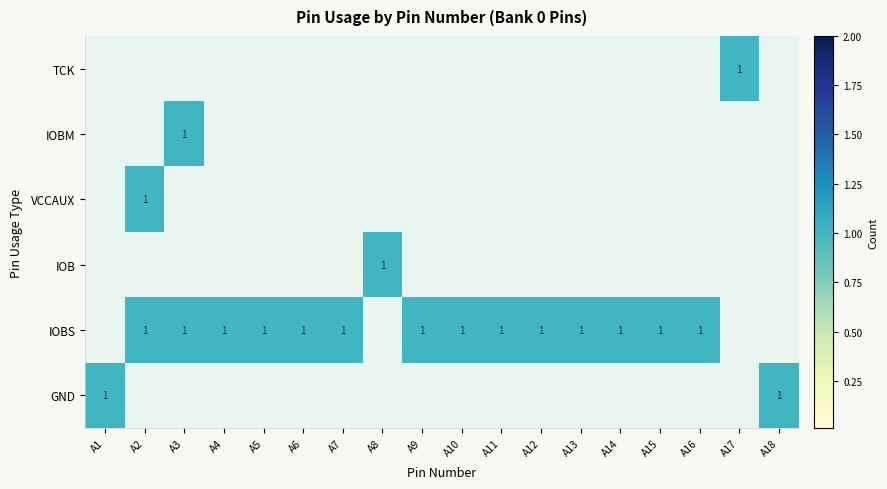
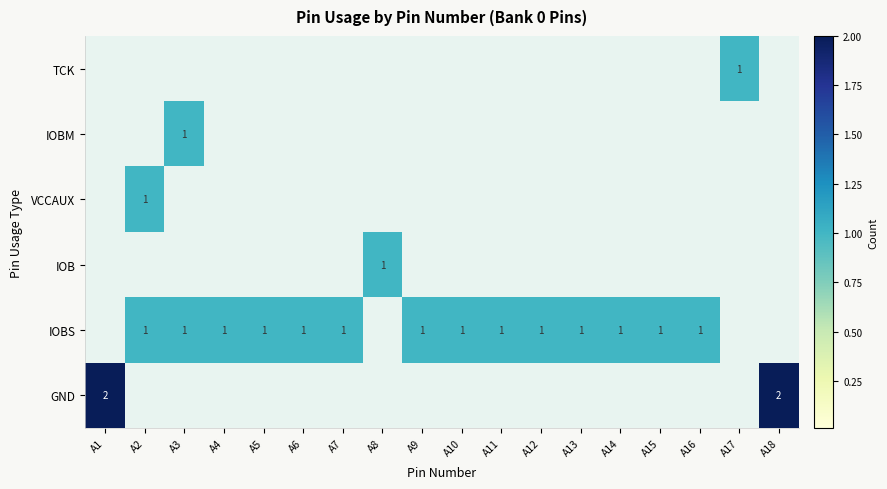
  {
    "TCK": {
      "A17": 1
    },
    "IOBM": {
      "A3": 1
    },
    "VCCAUX": {
      "A2": 1
    },
    "IOB": {
      "A8": 1
    },
    "IOBS": {
      "A2": 1,
      "A3": 1,
      "A4": 1,
      "A5": 1,
      "A6": 1,
      "A7": 1,
      "A9": 1,
      "A10": 1,
      "A11": 1,
      "A12": 1,
      "A13": 1,
      "A14": 1,
      "A15": 1,
      "A16": 1
    },
    "GND": {
-     "A1": 1,
-     "A18": 1
+     "A1": 2,
+     "A18": 2
    }
  }
